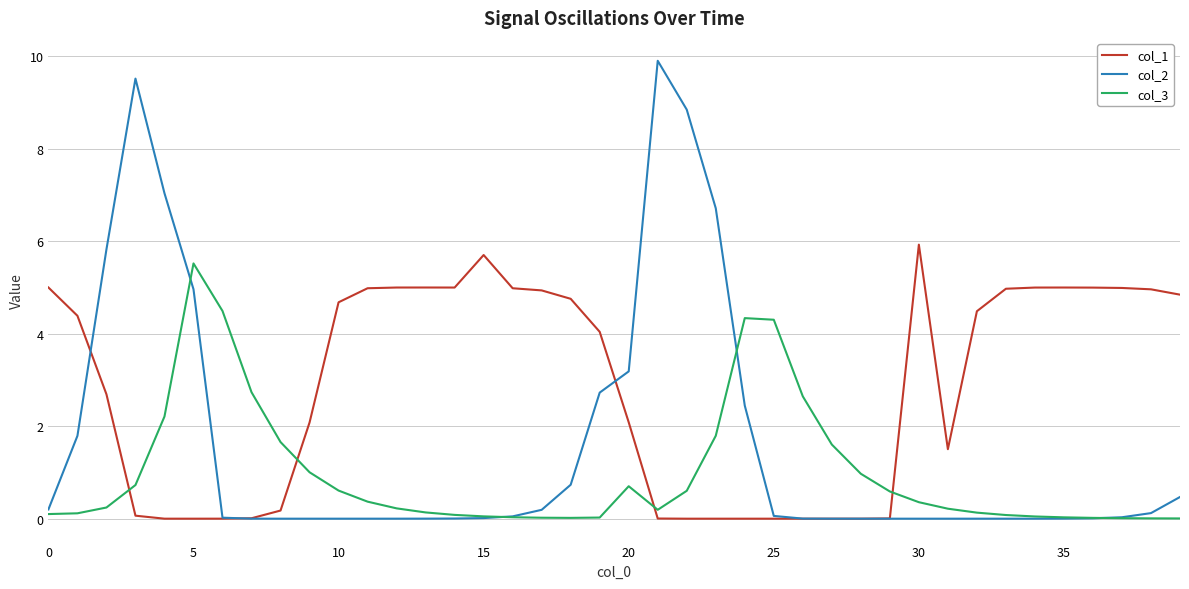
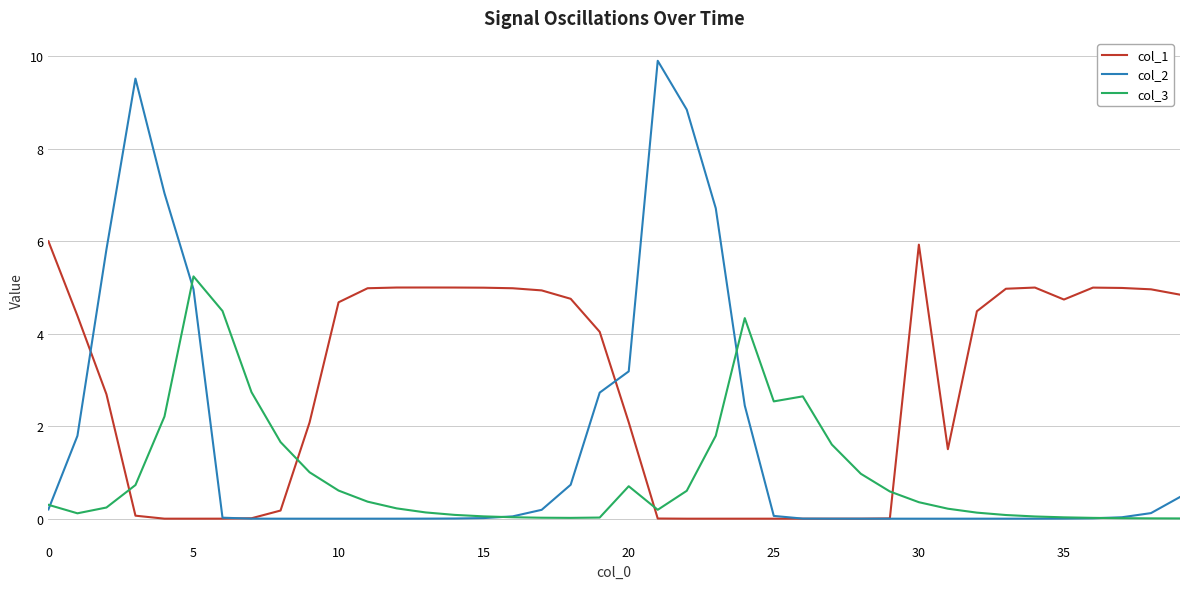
  {
    "col_1": {
-     "0": 5,
+     "0": 6,
      "5": 0.0,
      "10": 4.7,
-     "15": 5.7,
+     "15": 5.0,
      "20": 2.1,
      "25": 0.0,
      "30": 5.9,
-     "35": 5.0
+     "35": 4.7
    },
    "col_2": {
      "0": 0.2,
      "5": 5.0,
      "10": 0.0,
      "20": 3.2,
      "25": 0.1,
      "30": 0.0
    },
    "col_3": {
-     "0": 0.1,
-     "5": 5.5,
+     "0": 0.3,
+     "5": 5.2,
      "10": 0.6,
      "20": 0.7,
-     "25": 4.3,
+     "25": 2.5,
      "30": 0.4
    }
  }
